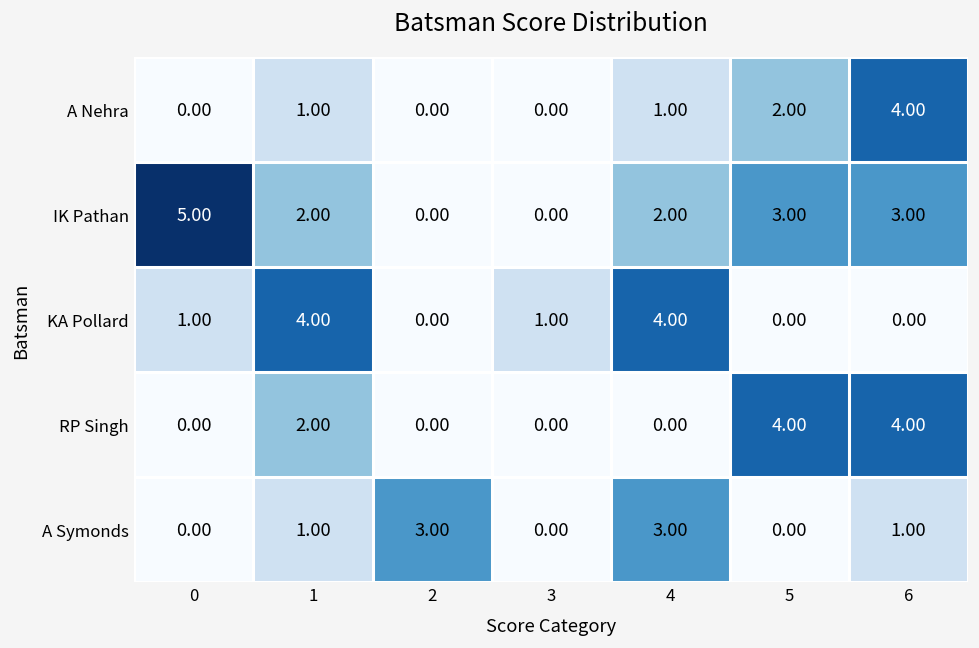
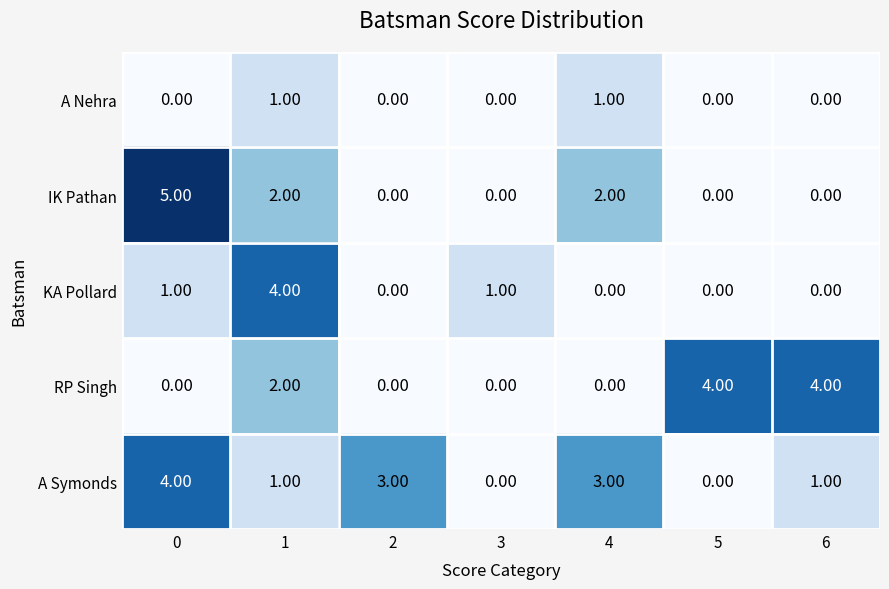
  {
    "A Nehra": {
      "0": 0.00,
      "1": 1.00,
      "2": 0.00,
      "3": 0.00,
      "4": 1.00,
-     "5": 2.00,
-     "6": 4.00
+     "5": 0.00,
+     "6": 0.00
    },
    "IK Pathan": {
      "0": 5.00,
      "1": 2.00,
      "2": 0.00,
      "3": 0.00,
      "4": 2.00,
-     "5": 3.00,
-     "6": 3.00
+     "5": 0.00,
+     "6": 0.00
    },
    "KA Pollard": {
      "0": 1.00,
      "1": 4.00,
      "2": 0.00,
      "3": 1.00,
-     "4": 4.00,
+     "4": 0.00,
      "5": 0.00,
      "6": 0.00
    },
    "RP Singh": {
      "0": 0.00,
      "1": 2.00,
      "2": 0.00,
      "3": 0.00,
      "4": 0.00,
      "5": 4.00,
      "6": 4.00
    },
    "A Symonds": {
-     "0": 0.00,
+     "0": 4.00,
      "1": 1.00,
      "2": 3.00,
      "3": 0.00,
      "4": 3.00,
      "5": 0.00,
      "6": 1.00
    }
  }
